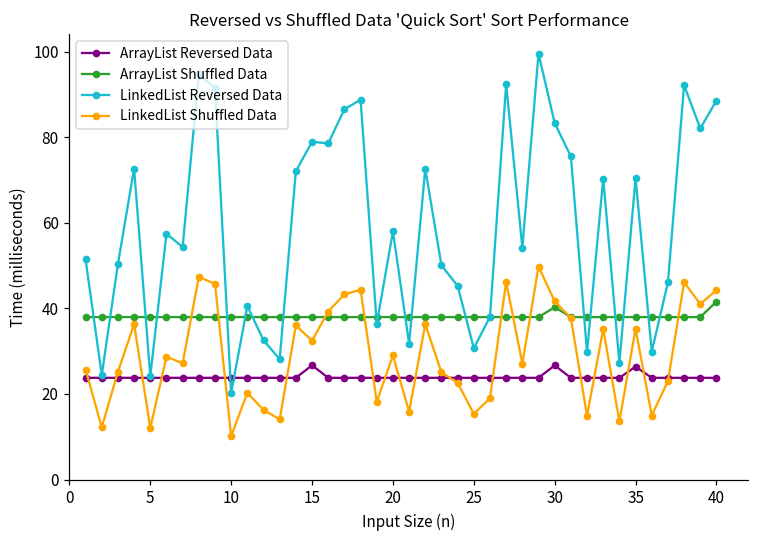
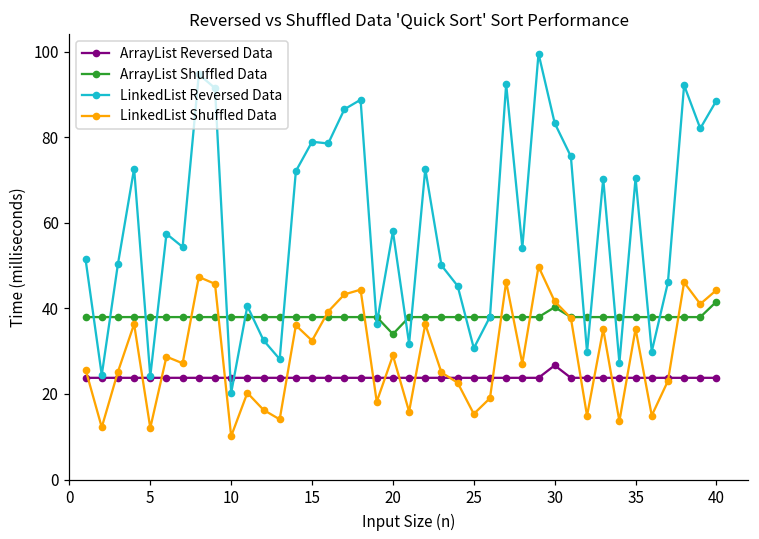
  {
    "ArrayList Reversed Data": {
      "10": 24,
-     "15": 27,
+     "15": 24,
      "20": 24,
      "25": 24,
      "30": 27,
-     "35": 26,
+     "35": 24,
      "40": 24
    },
    "ArrayList Shuffled Data": {
      "5": 38,
      "10": 38,
      "15": 38,
-     "20": 38,
+     "20": 34,
      "25": 38,
      "30": 40,
      "35": 38,
      "40": 42
    },
    "LinkedList Reversed Data": {
      "10": 20,
      "15": 79,
      "20": 58,
      "25": 31,
      "30": 83,
      "35": 70,
      "40": 89
    },
    "LinkedList Shuffled Data": {
      "5": 12,
      "10": 10,
      "15": 32,
      "20": 29,
      "25": 15,
      "30": 42,
      "35": 35,
      "40": 44
    }
  }
